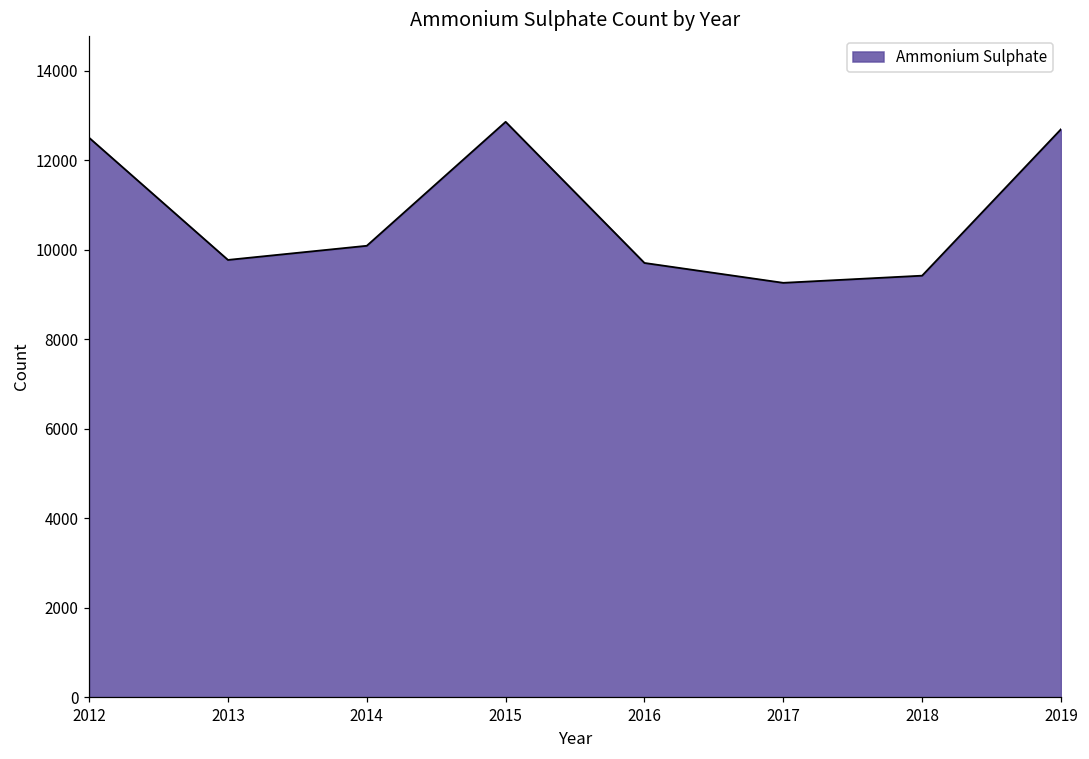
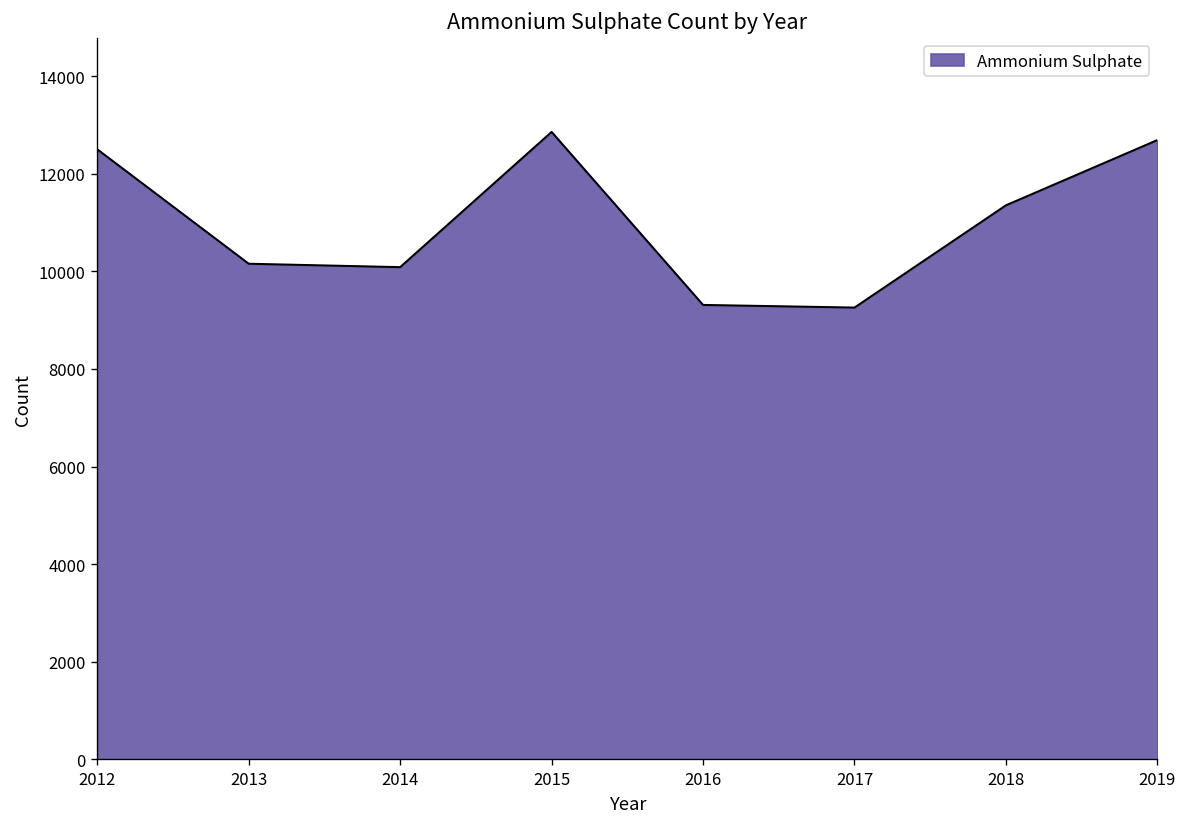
  {
    "2012": 12500,
-   "2013": 9800,
+   "2013": 10200,
    "2014": 10100,
    "2015": 12900,
-   "2016": 9700,
+   "2016": 9300,
    "2017": 9300,
-   "2018": 9400,
+   "2018": 11400,
    "2019": 12700
  }
